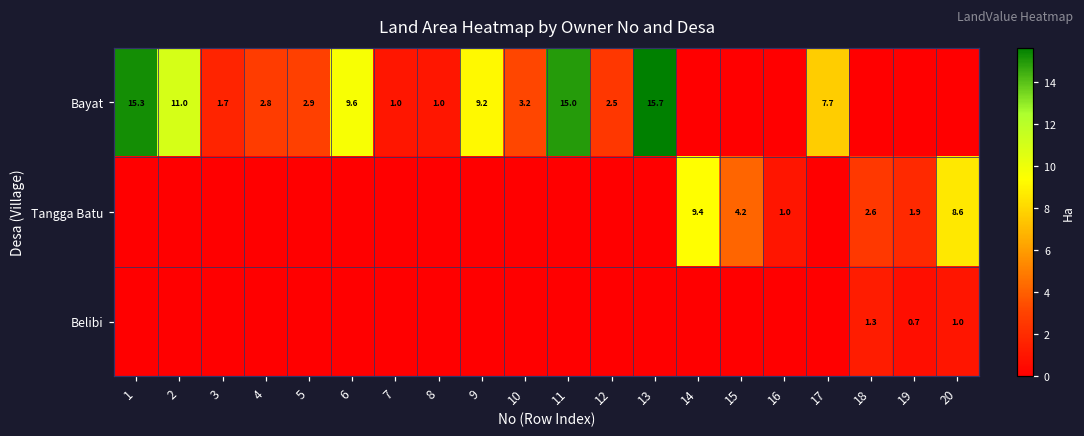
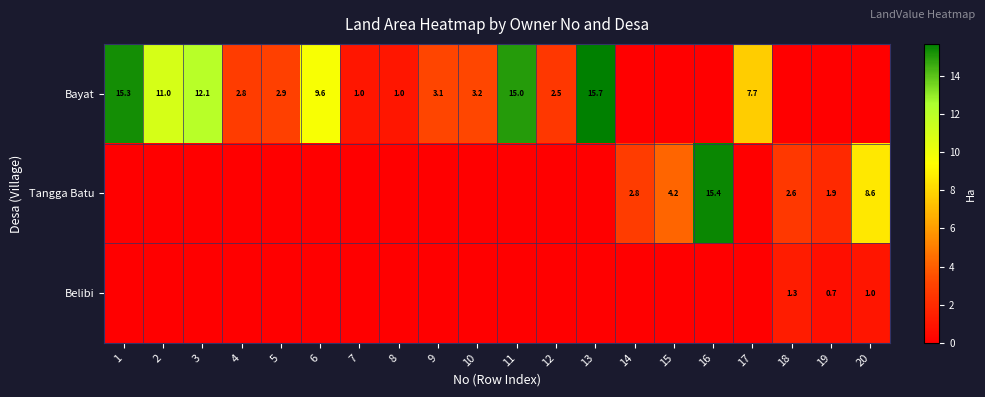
  {
    "Bayat": {
      "1": 15.3,
      "2": 11.0,
-     "3": 1.7,
+     "3": 12.1,
      "4": 2.8,
      "5": 2.9,
      "6": 9.6,
      "7": 1.0,
      "8": 1.0,
-     "9": 9.2,
+     "9": 3.1,
      "10": 3.2,
      "11": 15.0,
      "12": 2.5,
      "13": 15.7,
      "17": 7.7
    },
    "Tangga Batu": {
-     "14": 9.4,
+     "14": 2.8,
      "15": 4.2,
-     "16": 1.0,
+     "16": 15.4,
      "18": 2.6,
      "19": 1.9,
      "20": 8.6
    },
    "Belibi": {
      "18": 1.3,
      "19": 0.7,
      "20": 1.0
    }
  }
